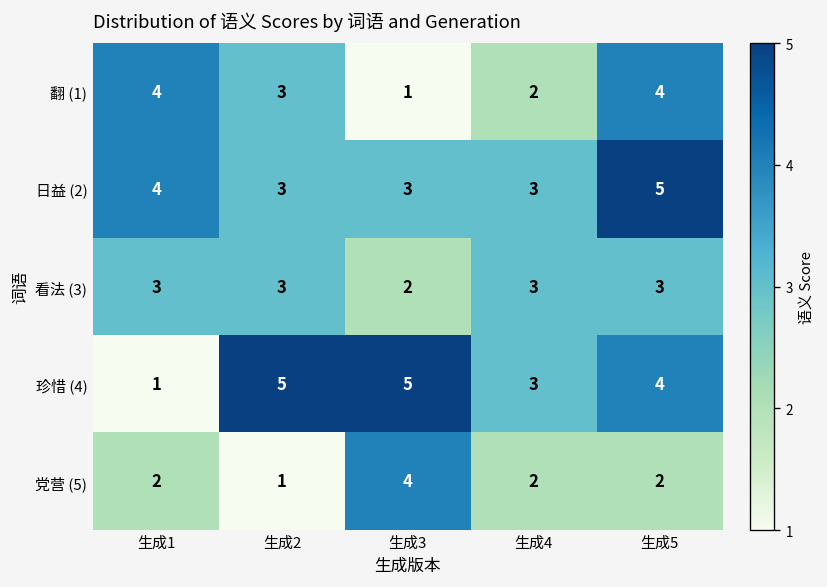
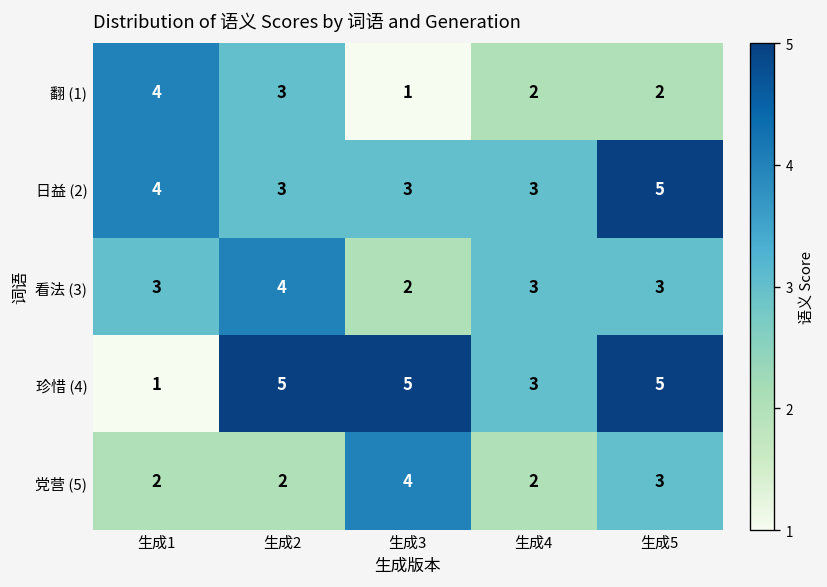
  {
    "翻 (1)": {
      "生成1": 4,
      "生成2": 3,
      "生成3": 1,
      "生成4": 2,
-     "生成5": 4
+     "生成5": 2
    },
    "日益 (2)": {
      "生成1": 4,
      "生成2": 3,
      "生成3": 3,
      "生成4": 3,
      "生成5": 5
    },
    "看法 (3)": {
      "生成1": 3,
-     "生成2": 3,
+     "生成2": 4,
      "生成3": 2,
      "生成4": 3,
      "生成5": 3
    },
    "珍惜 (4)": {
      "生成1": 1,
      "生成2": 5,
      "生成3": 5,
      "生成4": 3,
-     "生成5": 4
+     "生成5": 5
    },
    "党营 (5)": {
      "生成1": 2,
-     "生成2": 1,
+     "生成2": 2,
      "生成3": 4,
      "生成4": 2,
-     "生成5": 2
+     "生成5": 3
    }
  }
